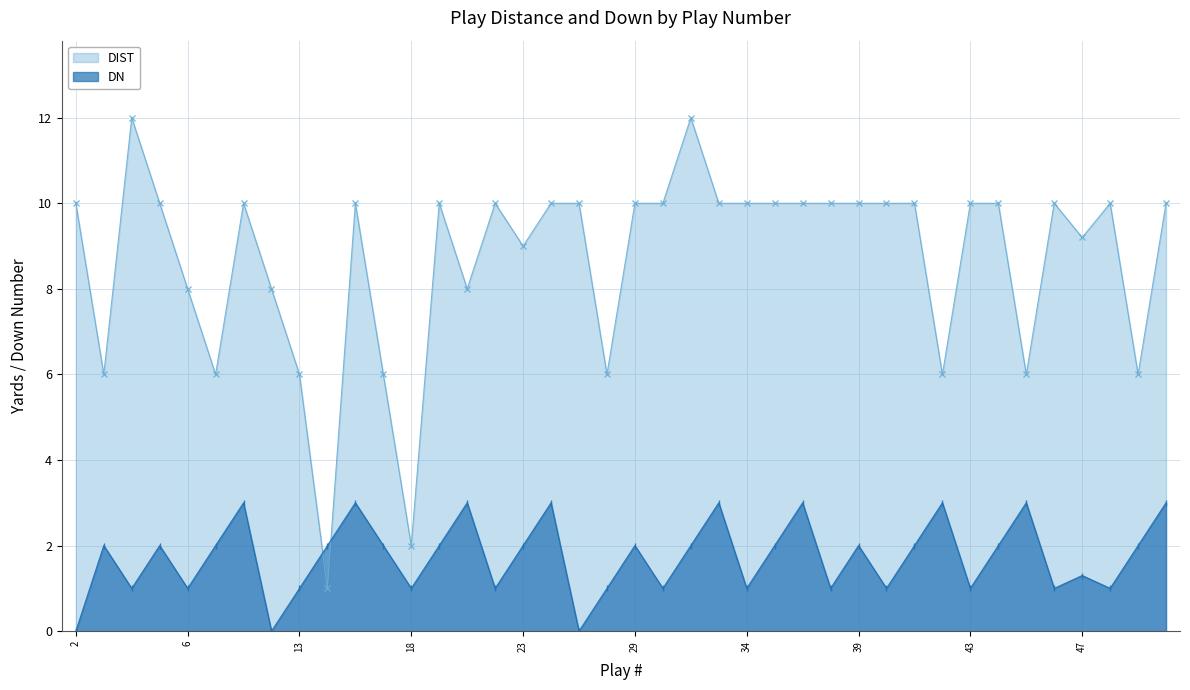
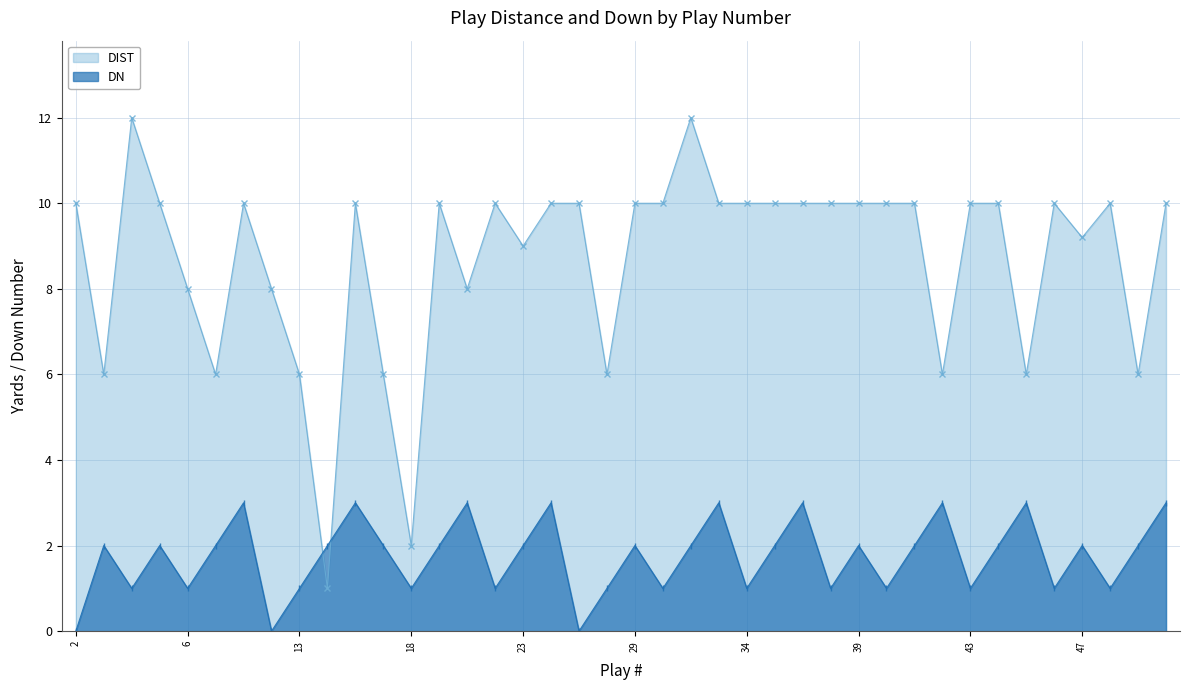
  {
    "DIST": {
      "43": 10.0,
      "47": 9.2
    },
    "DN": {
      "43": 1.0,
-     "47": 1.3
+     "47": 2.0
    }
  }
